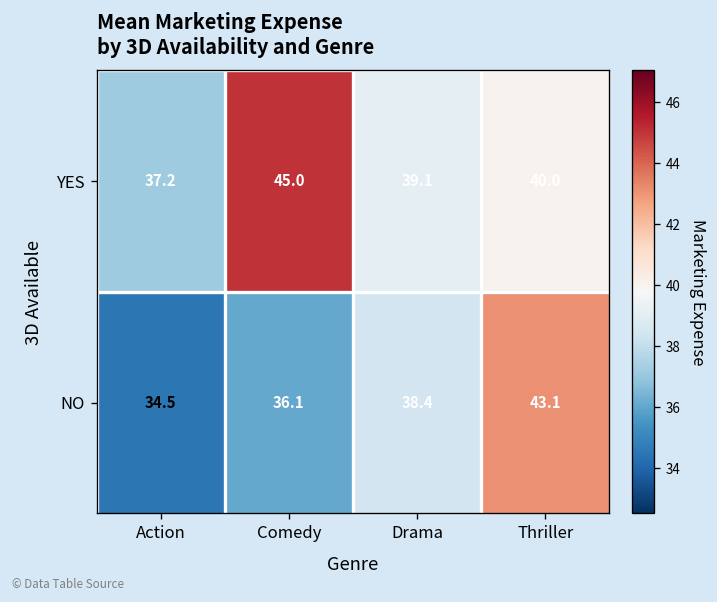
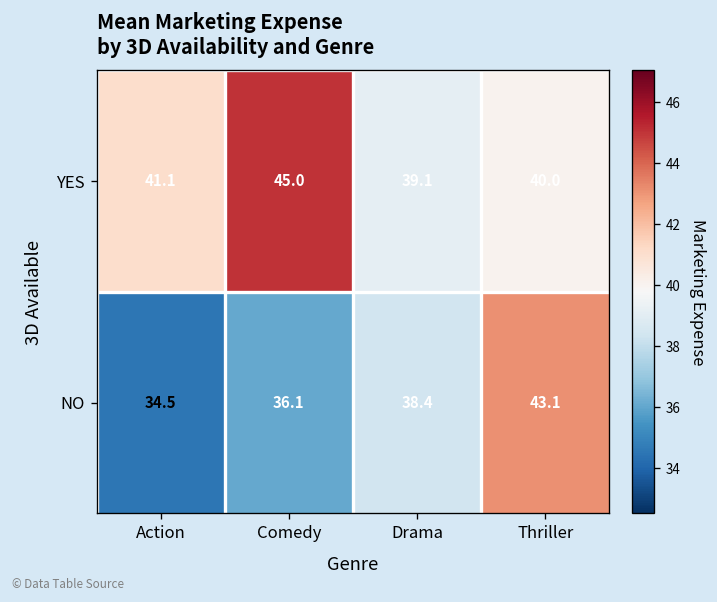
  {
    "YES": {
-     "Action": 37.2,
+     "Action": 41.1,
      "Comedy": 45.0
    },
    "NO": {
      "Action": 34.5,
      "Comedy": 36.1,
      "Thriller": 43.1
    }
  }
